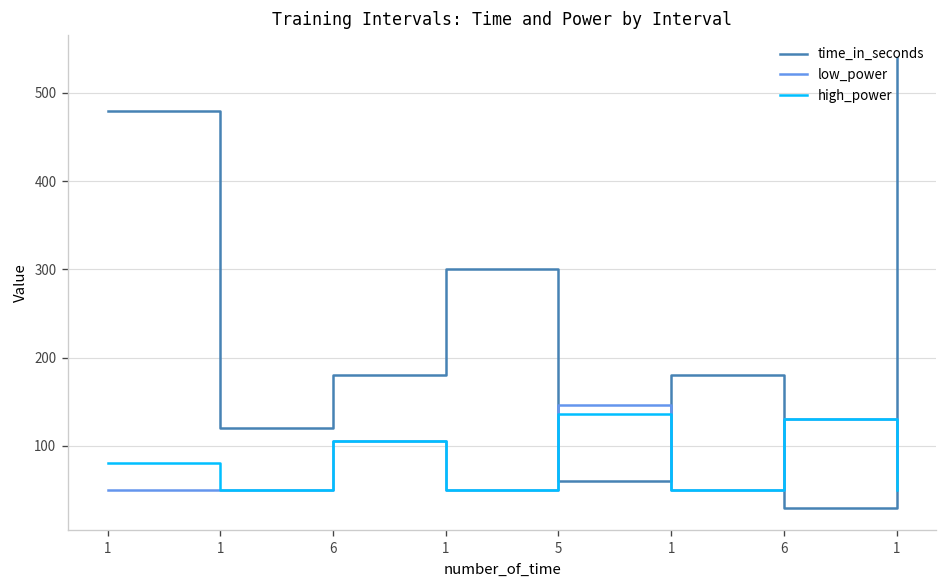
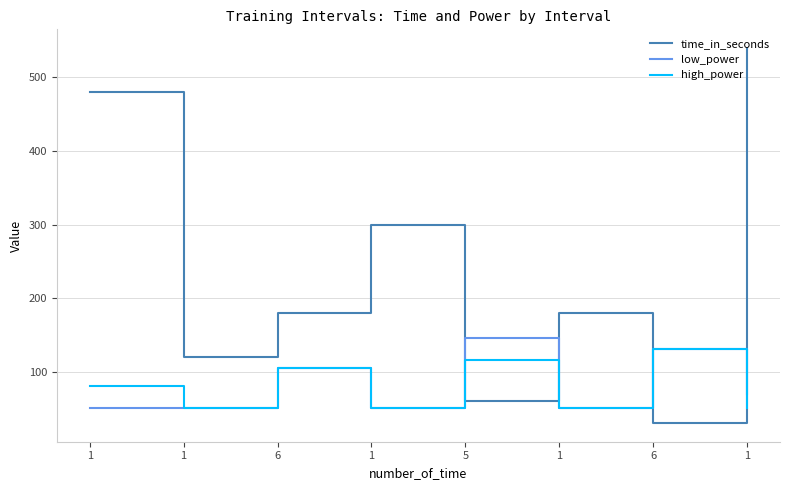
  {
    "time_in_seconds": {
      "5": 60
    },
    "low_power": {
      "5": 150
    },
    "high_power": {
-     "5": 140
+     "5": 120
    }
  }
